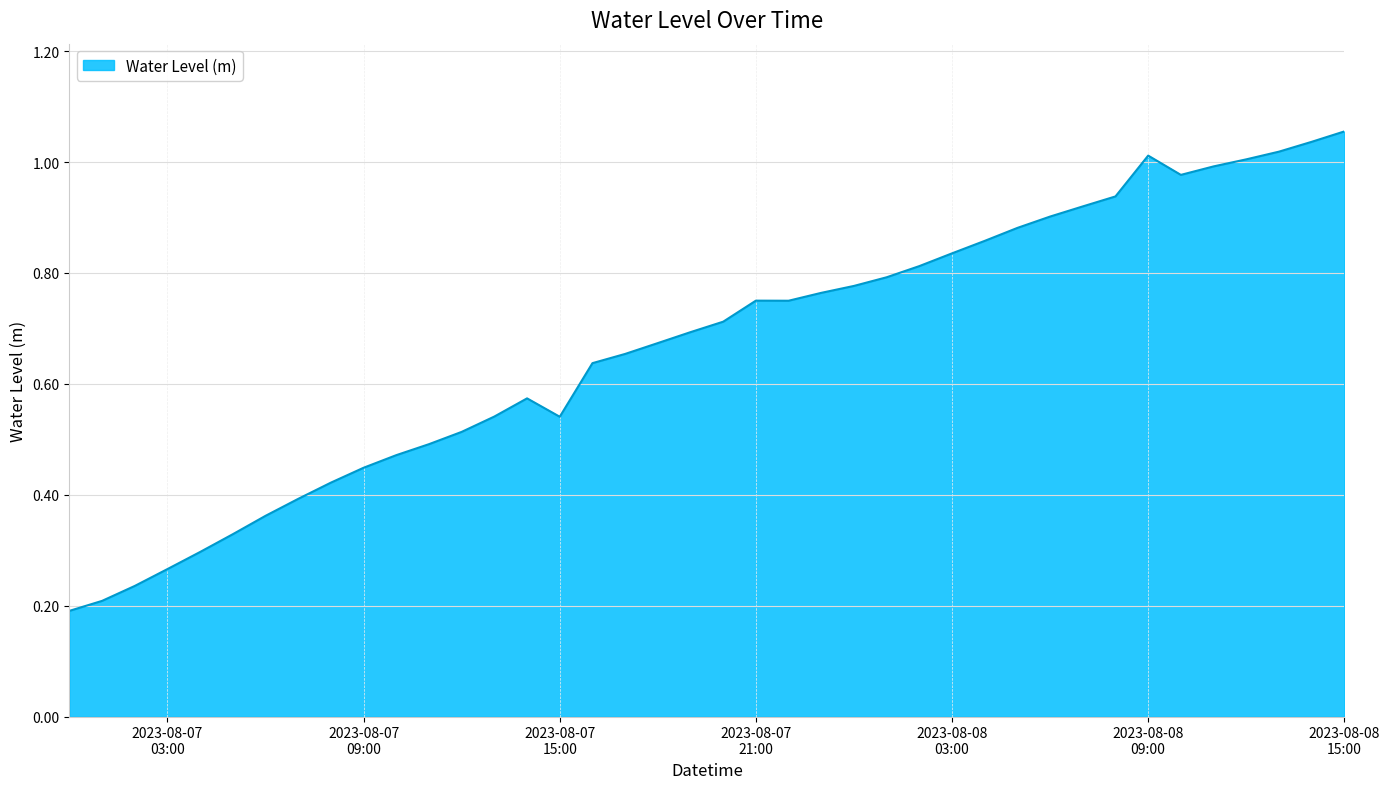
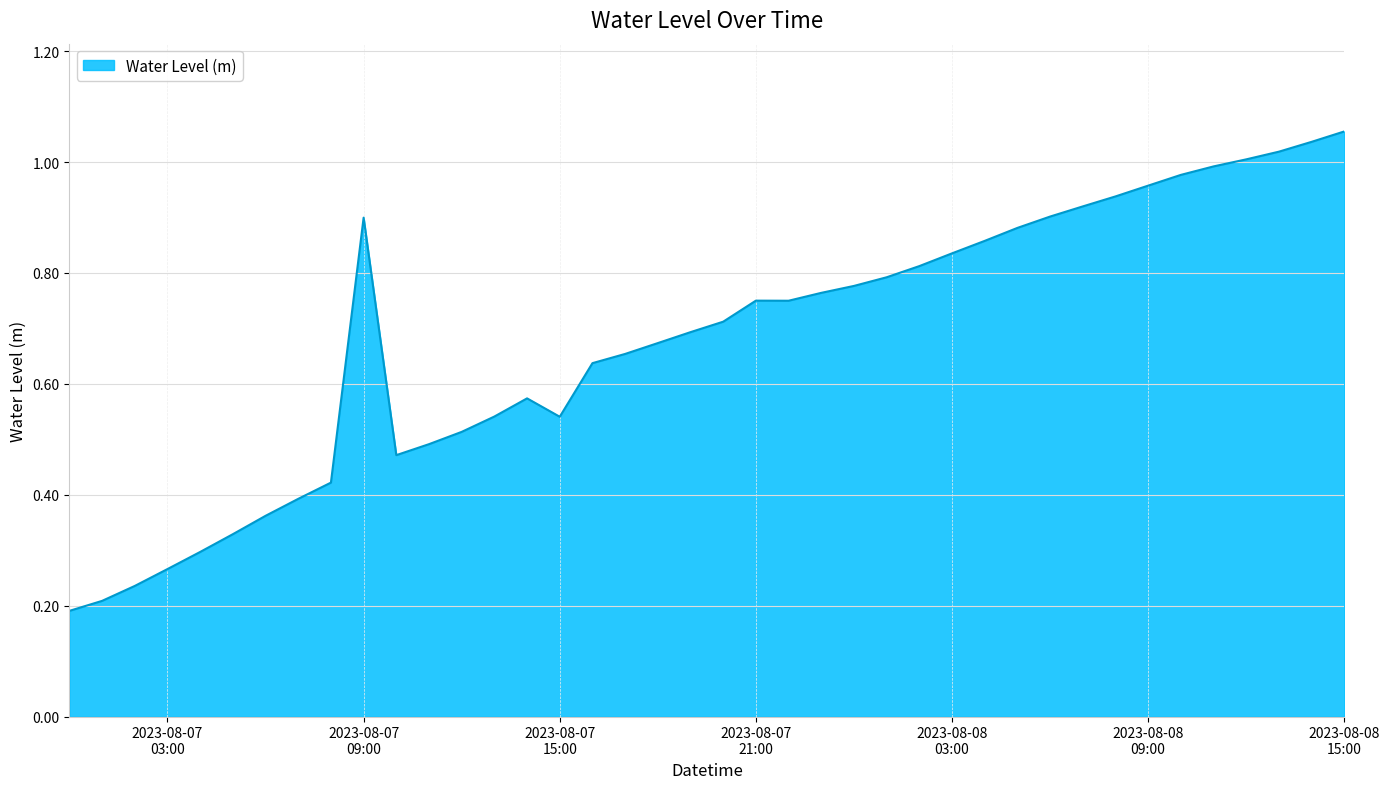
  {
    "2023-08-07 03:00": 0.27,
-   "2023-08-07 09:00": 0.45,
+   "2023-08-07 09:00": 0.90,
    "2023-08-07 15:00": 0.54,
    "2023-08-07 21:00": 0.75,
    "2023-08-08 03:00": 0.84,
-   "2023-08-08 09:00": 1.01,
+   "2023-08-08 09:00": 0.96,
    "2023-08-08 15:00": 1.06
  }
